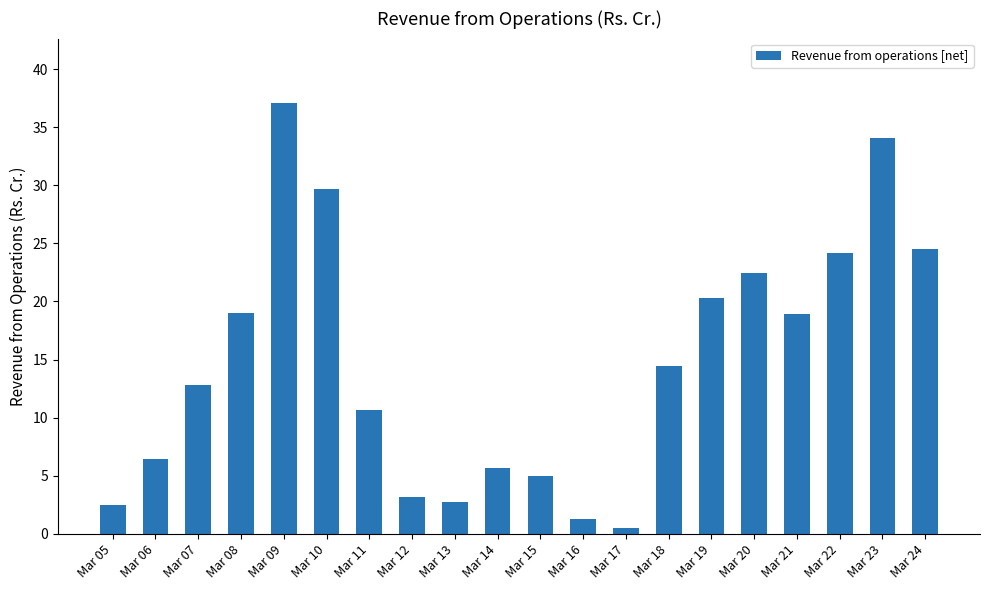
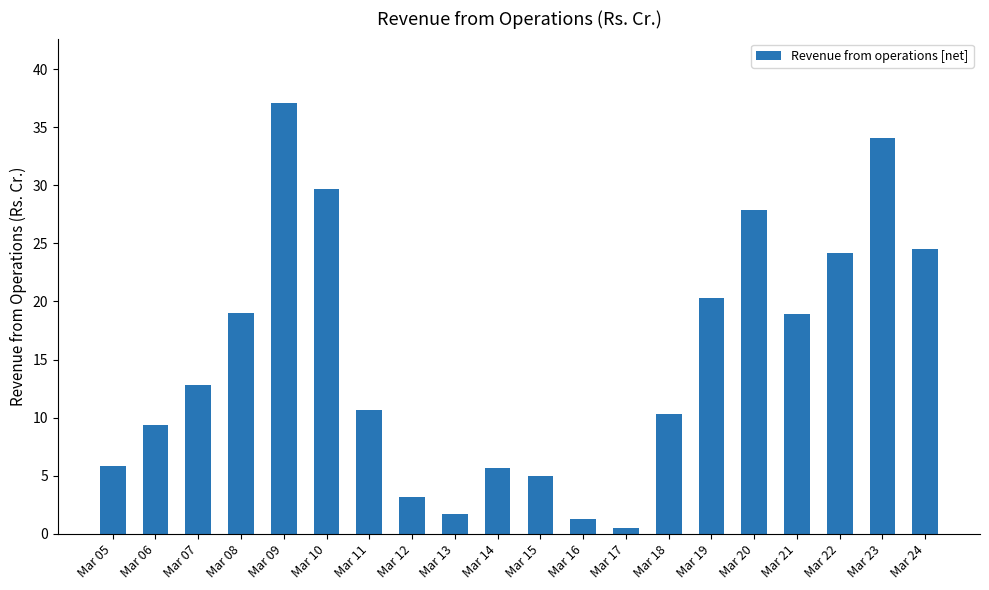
  {
-   "Mar 05": 2.5,
-   "Mar 06": 6.5,
+   "Mar 05": 5.8,
+   "Mar 06": 9.3,
    "Mar 07": 12.8,
    "Mar 08": 19.0,
    "Mar 09": 37.1,
    "Mar 10": 29.7,
    "Mar 11": 10.7,
    "Mar 12": 3.2,
-   "Mar 13": 2.7,
+   "Mar 13": 1.7,
    "Mar 14": 5.6,
    "Mar 15": 5.0,
    "Mar 16": 1.3,
    "Mar 17": 0.5,
-   "Mar 18": 14.5,
+   "Mar 18": 10.3,
    "Mar 19": 20.3,
-   "Mar 20": 22.4,
+   "Mar 20": 27.9,
    "Mar 21": 18.9,
    "Mar 22": 24.2,
    "Mar 23": 34.1,
    "Mar 24": 24.6
  }
